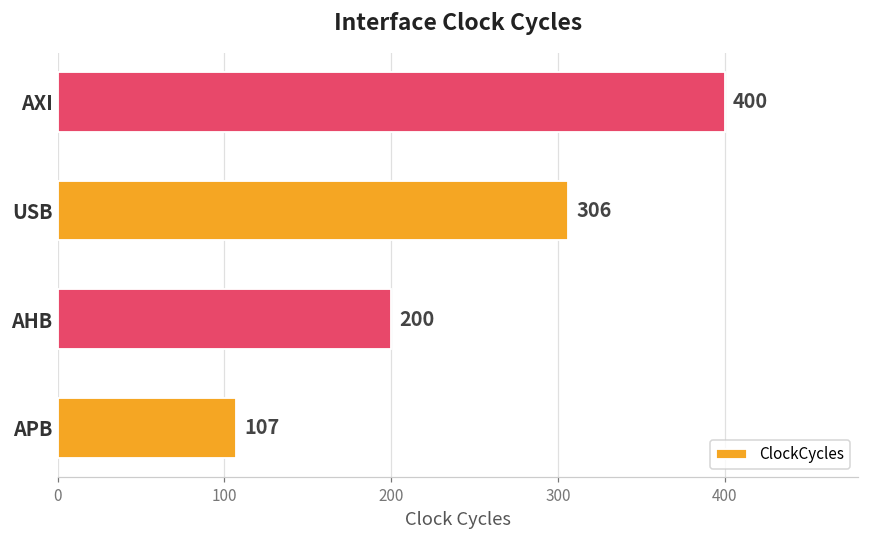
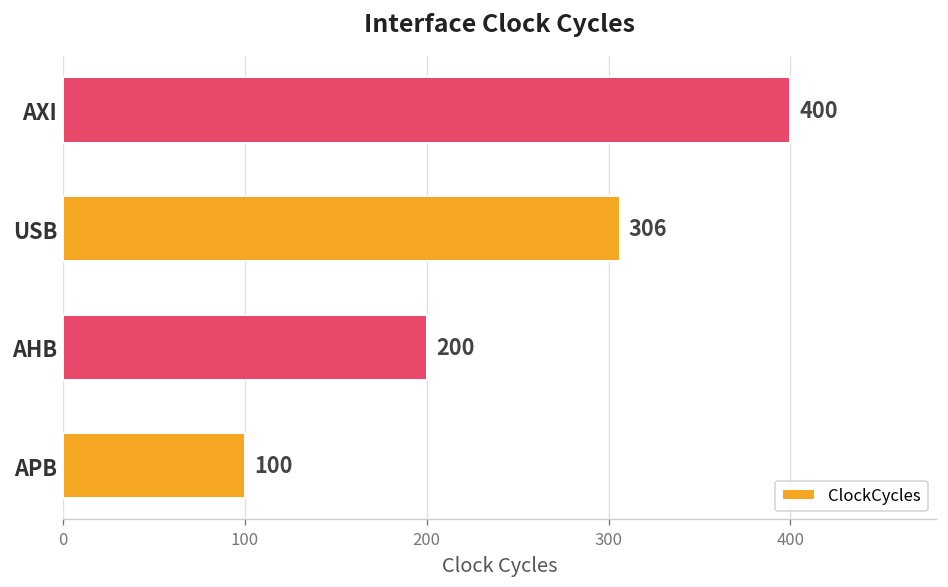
  {
    "AXI": 400,
    "USB": 306,
    "AHB": 200,
-   "APB": 107
+   "APB": 100
  }
